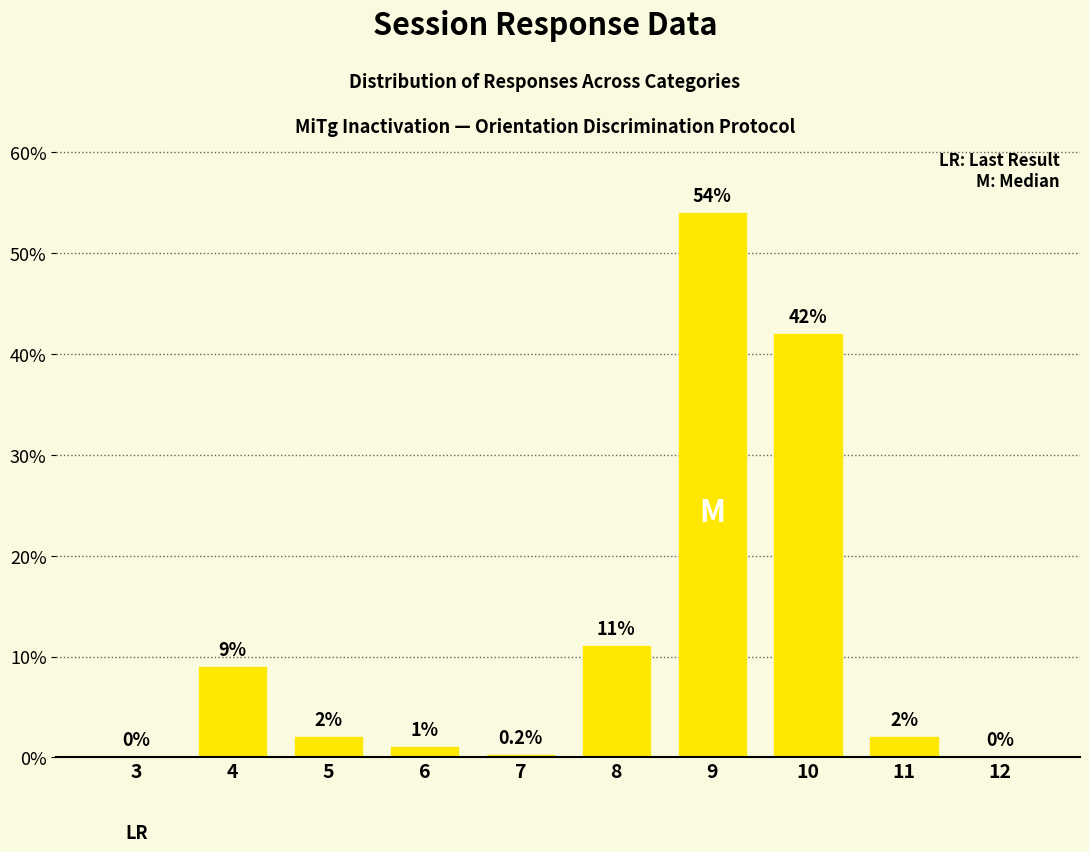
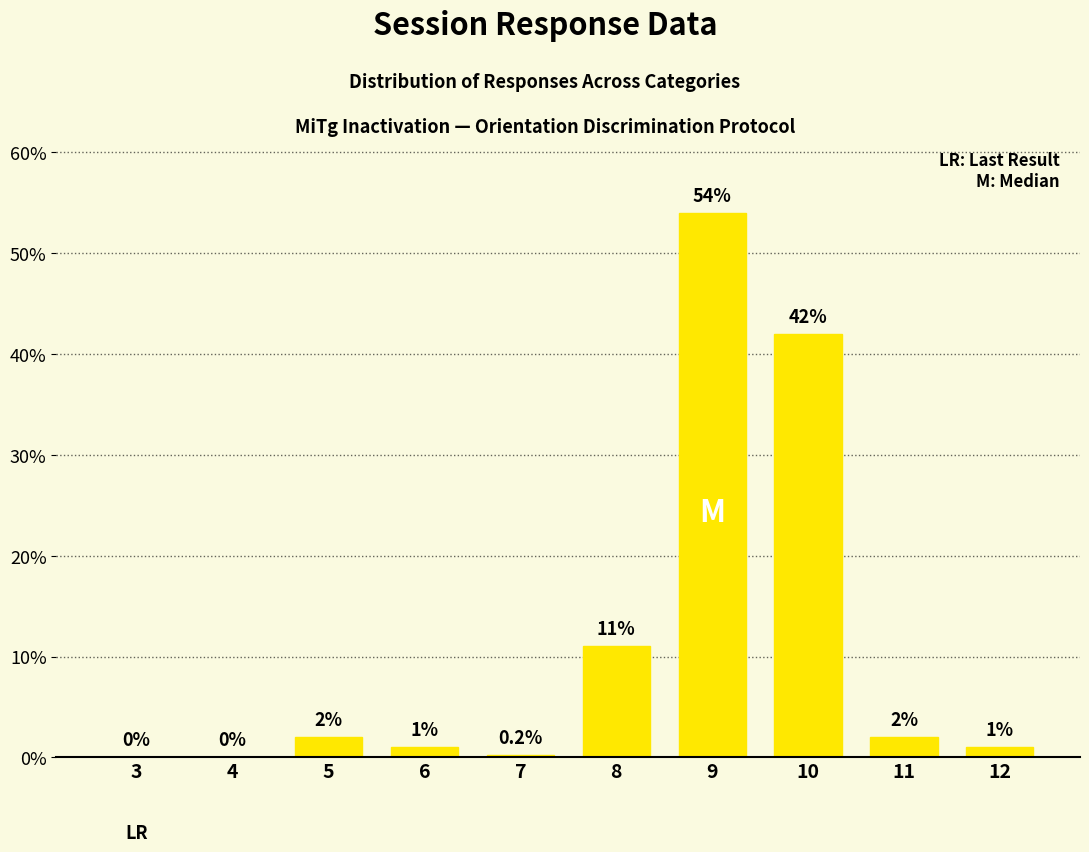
  {
    "3": "0%",
-   "4": "9%",
+   "4": "0%",
    "5": "2%",
    "6": "1%",
    "7": "0.2%",
    "8": "11%",
    "9": "54%",
    "10": "42%",
    "11": "2%",
-   "12": "0%"
+   "12": "1%"
  }
